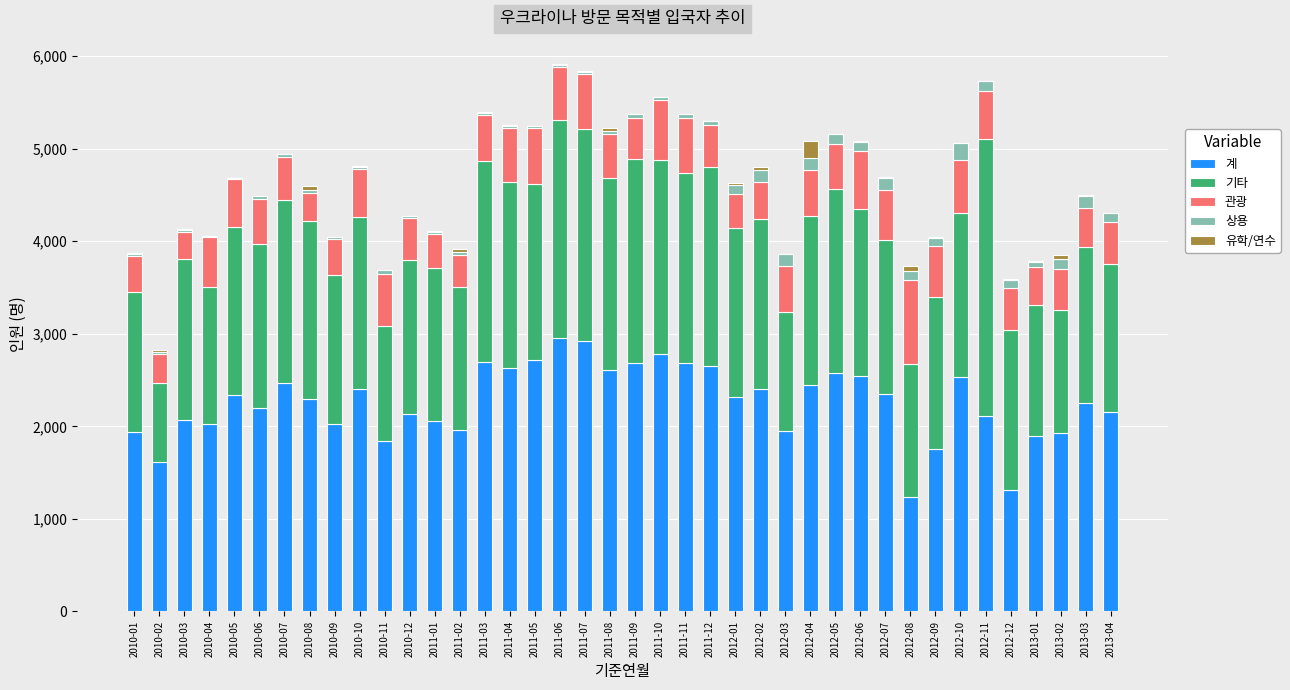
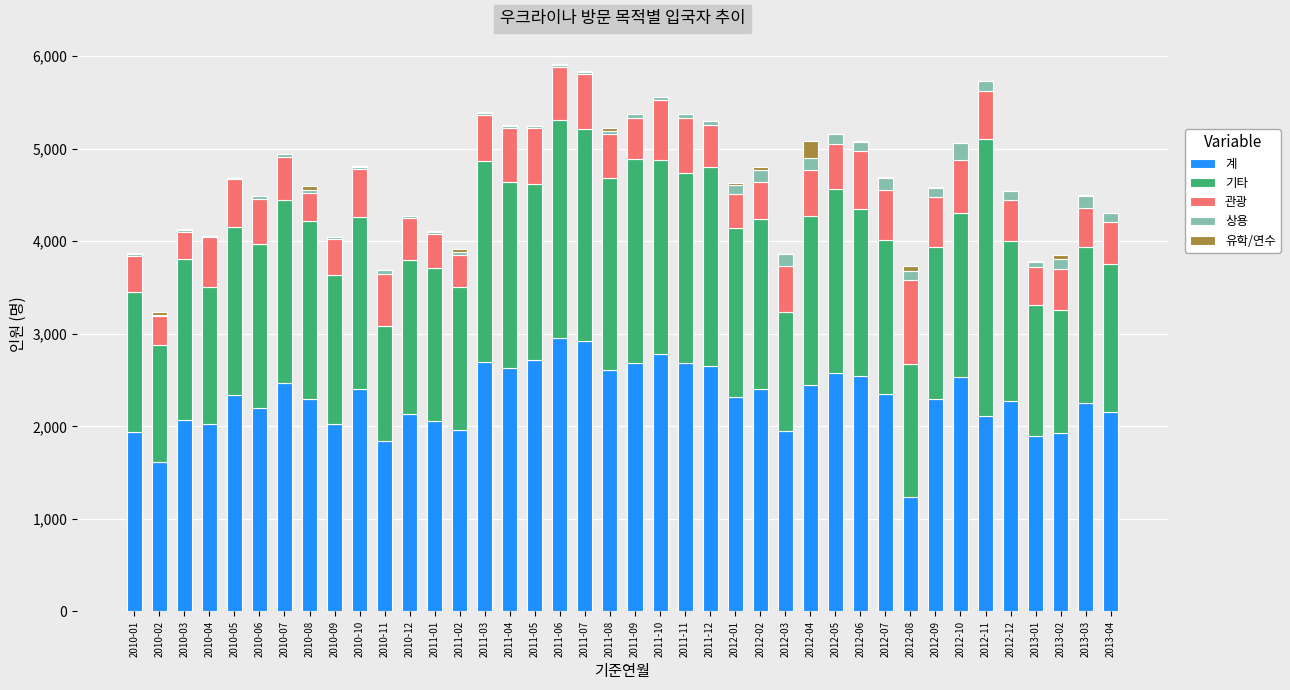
  {
    "계": {
      "2010-01": "1,900",
      "2010-02": "1,600",
      "2010-03": "2,100",
      "2010-04": "2,000",
      "2010-05": "2,300",
      "2010-06": "2,200",
      "2010-07": "2,500",
      "2010-08": "2,300",
      "2010-09": "2,000",
      "2010-10": "2,400",
      "2010-11": "1,800",
      "2010-12": "2,100",
      "2011-01": "2,100",
      "2011-02": "2,000",
      "2011-03": "2,700",
      "2011-04": "2,600",
      "2011-05": "2,700",
      "2011-06": "3,000",
      "2011-07": "2,900",
      "2011-08": "2,600",
      "2011-09": "2,700",
      "2011-10": "2,800",
      "2011-11": "2,700",
      "2011-12": "2,700",
      "2012-01": "2,300",
      "2012-02": "2,400",
      "2012-03": "1,900",
      "2012-04": "2,500",
      "2012-05": "2,600",
      "2012-06": "2,500",
      "2012-07": "2,300",
      "2012-08": "1,200",
-     "2012-09": "1,800",
+     "2012-09": "2,300",
      "2012-10": "2,500",
      "2012-11": "2,100",
-     "2012-12": "1,300",
+     "2012-12": "2,300",
      "2013-01": "1,900",
      "2013-02": "1,900",
      "2013-03": "2,300",
      "2013-04": "2,200"
    },
    "기타": {
      "2010-01": "1,500",
-     "2010-02": "900",
+     "2010-02": "1,300",
      "2010-03": "1,700",
      "2010-04": "1,500",
      "2010-05": "1,800",
      "2010-06": "1,800",
      "2010-07": "2,000",
      "2010-08": "1,900",
      "2010-09": "1,600",
      "2010-10": "1,900",
      "2010-11": "1,200",
      "2010-12": "1,700",
      "2011-01": "1,700",
      "2011-02": "1,600",
      "2011-03": "2,200",
      "2011-04": "2,000",
      "2011-05": "1,900",
      "2011-06": "2,400",
      "2011-07": "2,300",
      "2011-08": "2,100",
      "2011-09": "2,200",
      "2011-10": "2,100",
      "2011-11": "2,100",
      "2011-12": "2,100",
      "2012-01": "1,800",
      "2012-02": "1,800",
      "2012-03": "1,300",
      "2012-04": "1,800",
      "2012-05": "2,000",
      "2012-06": "1,800",
      "2012-07": "1,700",
      "2012-08": "1,400",
      "2012-09": "1,600",
      "2012-10": "1,800",
      "2012-11": "3,000",
      "2012-12": "1,700",
      "2013-01": "1,400",
      "2013-02": "1,300",
      "2013-03": "1,700",
      "2013-04": "1,600"
    },
    "관광": {
      "2010-01": "400",
      "2010-02": "300",
      "2010-03": "300",
      "2010-04": "500",
      "2010-05": "500",
      "2010-06": "500",
      "2010-07": "500",
      "2010-08": "300",
      "2010-09": "400",
      "2010-10": "500",
      "2010-11": "600",
      "2010-12": "500",
      "2011-01": "400",
      "2011-02": "300",
      "2011-03": "500",
      "2011-04": "600",
      "2011-05": "600",
      "2011-06": "600",
      "2011-07": "600",
      "2011-08": "500",
      "2011-09": "400",
      "2011-10": "600",
      "2011-11": "600",
      "2011-12": "500",
      "2012-01": "400",
      "2012-02": "400",
      "2012-03": "500",
      "2012-04": "500",
      "2012-05": "500",
      "2012-06": "600",
      "2012-07": "500",
      "2012-08": "900",
      "2012-09": "500",
      "2012-10": "600",
      "2012-11": "500",
      "2012-12": "500",
      "2013-01": "400",
      "2013-02": "400",
      "2013-03": "400",
      "2013-04": "500"
    },
    "상용": {
      "2010-01": "0",
      "2010-06": "0",
      "2010-07": "0",
      "2010-08": "0",
      "2010-11": "0",
      "2011-07": "0",
      "2011-08": "0",
      "2011-09": "0",
      "2011-10": "0",
      "2011-11": "0",
      "2011-12": "0",
      "2012-01": "100",
      "2012-02": "100",
      "2012-03": "100",
      "2012-04": "100",
      "2012-05": "100",
      "2012-06": "100",
      "2012-07": "100",
      "2012-08": "100",
      "2012-09": "100",
      "2012-10": "200",
      "2012-11": "100",
      "2012-12": "100",
      "2013-01": "100",
      "2013-02": "100",
      "2013-03": "100",
      "2013-04": "100"
    },
    "유학/연수": {
      "2010-08": "0",
      "2010-12": "0",
      "2011-02": "0",
      "2011-05": "0",
      "2011-08": "0",
      "2011-11": "0",
      "2012-02": "0",
      "2012-04": "200",
      "2012-08": "100",
      "2013-02": "0"
    }
  }
